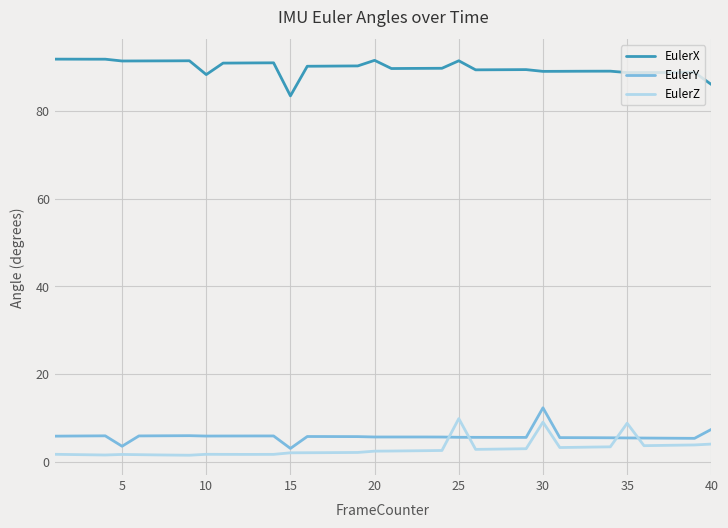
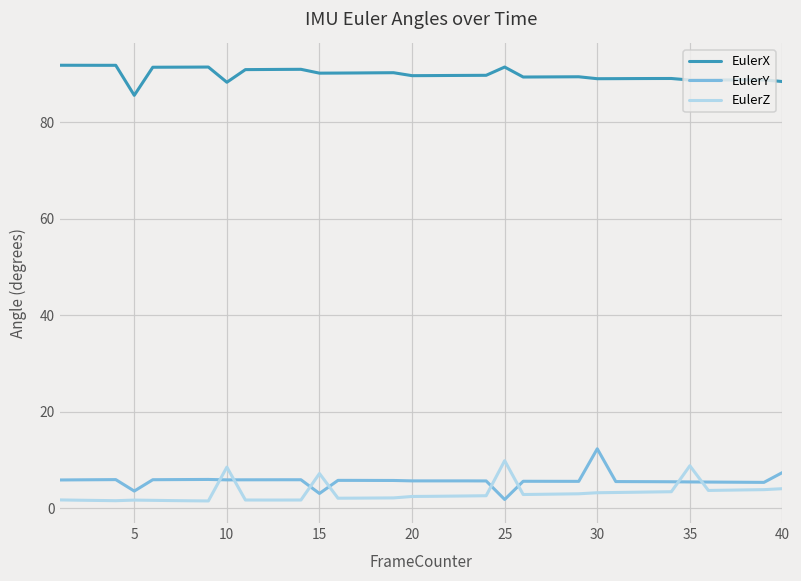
  {
    "EulerX": {
-     "5": 91,
+     "5": 86,
      "10": 88,
-     "15": 83,
-     "20": 92,
+     "15": 90,
+     "20": 90,
      "25": 91,
      "30": 89,
-     "40": 86
+     "40": 88
    },
    "EulerY": {
      "5": 4,
      "10": 6,
      "15": 3,
      "20": 6,
-     "25": 6,
+     "25": 2,
      "30": 12,
      "35": 5,
      "40": 7
    },
    "EulerZ": {
      "5": 2,
-     "10": 2,
-     "15": 2,
+     "10": 9,
+     "15": 7,
      "20": 2,
      "25": 10,
-     "30": 9,
+     "30": 3,
      "35": 9,
      "40": 4
    }
  }
